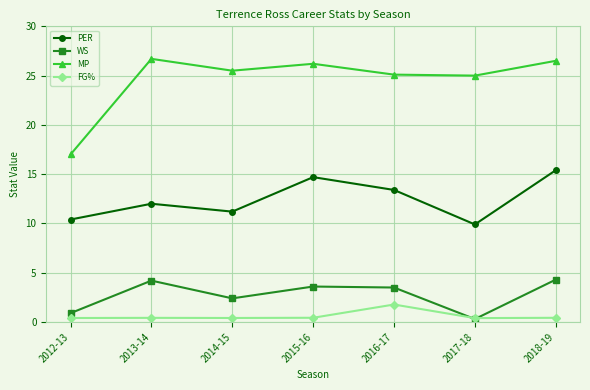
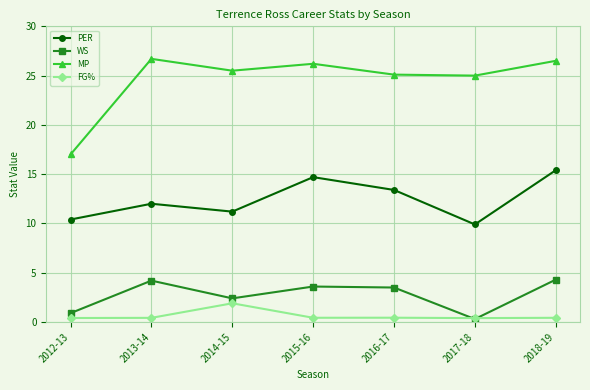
  {
    "PER": {
      "2012-13": 10,
      "2013-14": 12,
      "2014-15": 11,
      "2015-16": 15,
      "2016-17": 13,
      "2017-18": 10,
      "2018-19": 15
    },
    "WS": {
      "2012-13": 1,
      "2013-14": 4,
      "2014-15": 2,
      "2015-16": 4,
      "2016-17": 4,
      "2018-19": 4
    },
    "MP": {
      "2012-13": 17,
      "2013-14": 27,
      "2014-15": 26,
      "2015-16": 26,
      "2016-17": 25,
      "2017-18": 25,
      "2018-19": 27
    },
    "FG%": {
      "2012-13": 0,
      "2013-14": 0,
-     "2014-15": 0,
+     "2014-15": 2,
      "2015-16": 0,
-     "2016-17": 2,
+     "2016-17": 0,
      "2018-19": 0
    }
  }
